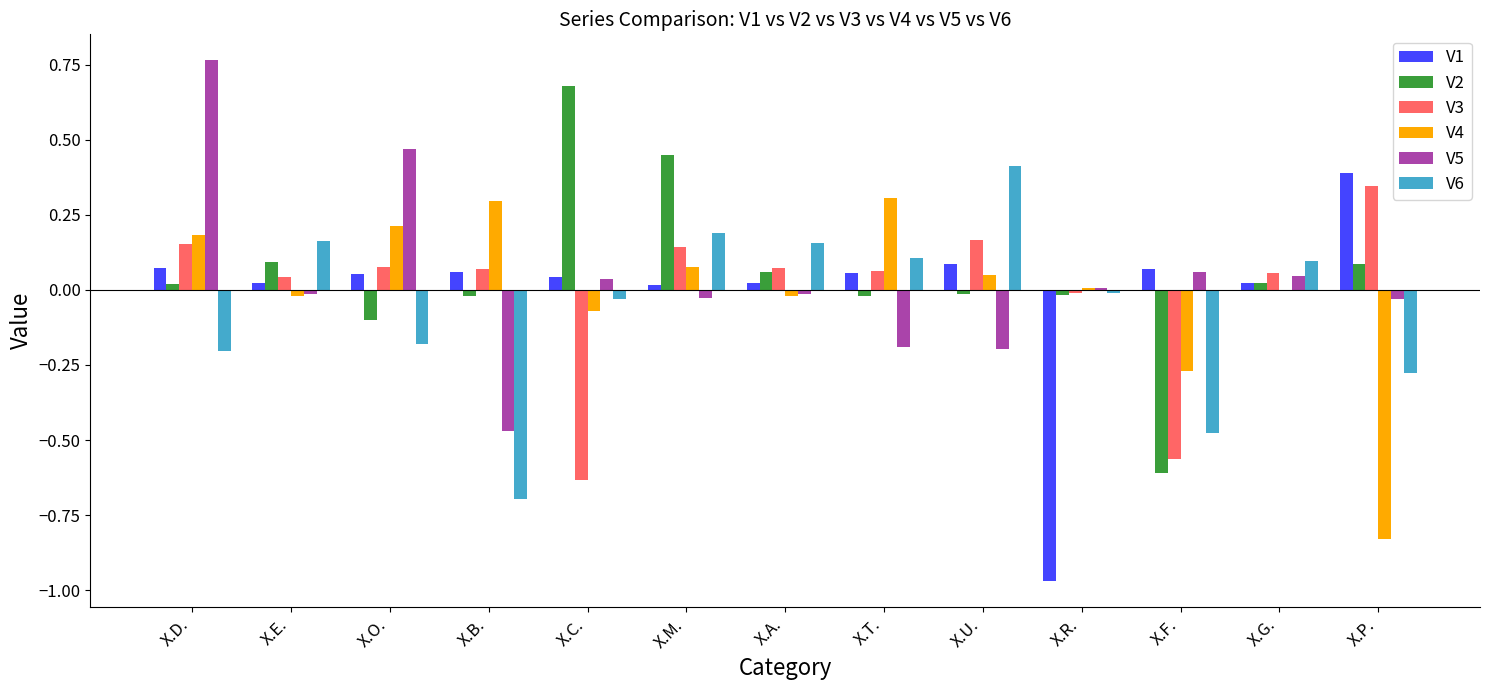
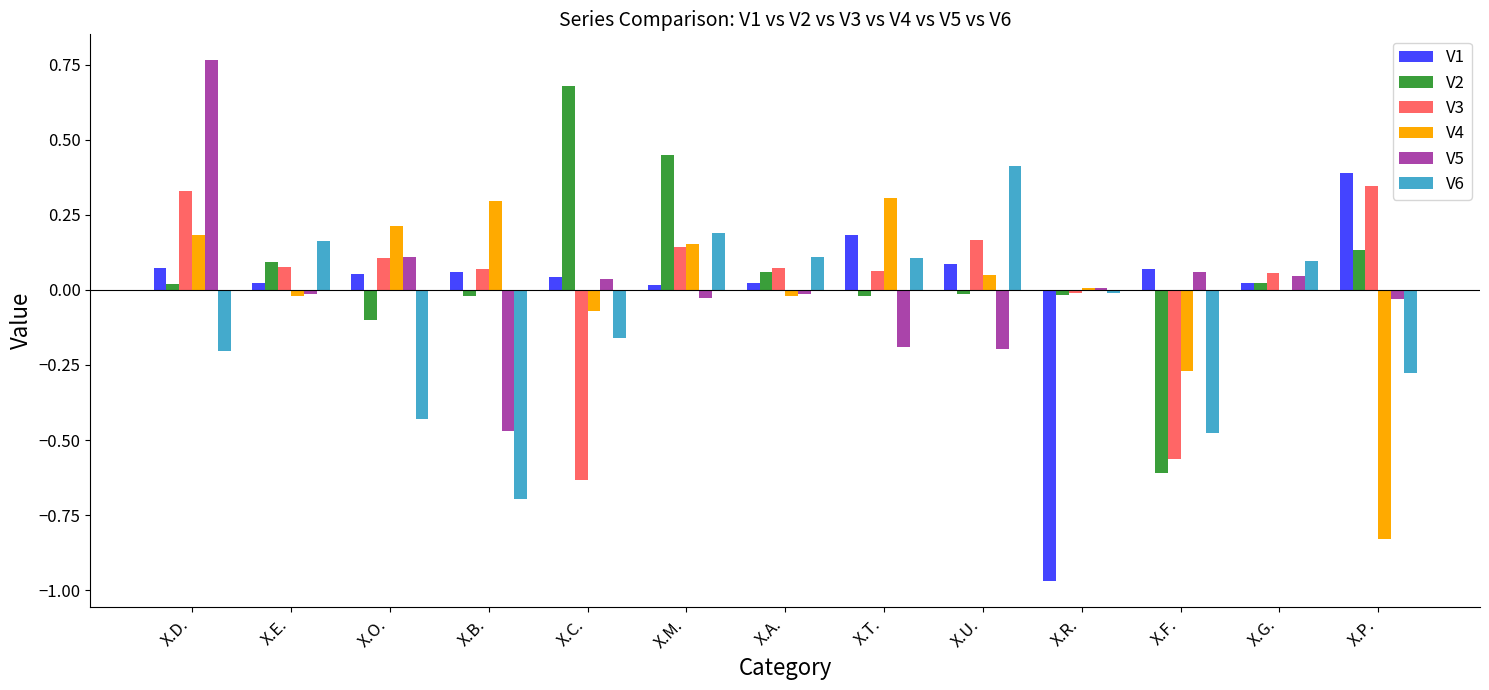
  {
    "V1": {
      "X.D.": 0.07,
      "X.E.": 0.02,
      "X.O.": 0.05,
      "X.B.": 0.06,
      "X.C.": 0.04,
      "X.M.": 0.02,
      "X.A.": 0.02,
-     "X.T.": 0.06,
+     "X.T.": 0.18,
      "X.U.": 0.09,
      "X.R.": -0.97,
      "X.F.": 0.07,
      "X.G.": 0.02,
      "X.P.": 0.39
    },
    "V2": {
      "X.D.": 0.02,
      "X.E.": 0.09,
      "X.O.": -0.10,
      "X.B.": -0.02,
      "X.C.": 0.68,
      "X.M.": 0.45,
      "X.A.": 0.06,
      "X.T.": -0.02,
      "X.U.": -0.01,
      "X.R.": -0.02,
      "X.F.": -0.61,
      "X.G.": 0.02,
-     "X.P.": 0.09
+     "X.P.": 0.13
    },
    "V3": {
-     "X.D.": 0.15,
-     "X.E.": 0.04,
-     "X.O.": 0.08,
+     "X.D.": 0.33,
+     "X.E.": 0.08,
+     "X.O.": 0.11,
      "X.B.": 0.07,
      "X.C.": -0.63,
      "X.M.": 0.14,
      "X.A.": 0.07,
      "X.T.": 0.06,
      "X.U.": 0.17,
      "X.R.": -0.01,
      "X.F.": -0.56,
      "X.G.": 0.06,
      "X.P.": 0.35
    },
    "V4": {
      "X.D.": 0.18,
      "X.E.": -0.02,
      "X.O.": 0.21,
      "X.B.": 0.30,
      "X.C.": -0.07,
-     "X.M.": 0.08,
+     "X.M.": 0.15,
      "X.A.": -0.02,
      "X.T.": 0.30,
      "X.U.": 0.05,
      "X.F.": -0.27,
      "X.P.": -0.83
    },
    "V5": {
      "X.D.": 0.76,
      "X.E.": -0.01,
-     "X.O.": 0.47,
+     "X.O.": 0.11,
      "X.B.": -0.47,
      "X.C.": 0.04,
      "X.M.": -0.03,
      "X.A.": -0.01,
      "X.T.": -0.19,
      "X.U.": -0.20,
      "X.F.": 0.06,
      "X.G.": 0.05,
      "X.P.": -0.03
    },
    "V6": {
      "X.D.": -0.20,
      "X.E.": 0.16,
-     "X.O.": -0.18,
+     "X.O.": -0.43,
      "X.B.": -0.70,
-     "X.C.": -0.03,
+     "X.C.": -0.16,
      "X.M.": 0.19,
-     "X.A.": 0.16,
+     "X.A.": 0.11,
      "X.T.": 0.11,
      "X.U.": 0.41,
      "X.R.": -0.01,
      "X.F.": -0.48,
      "X.G.": 0.10,
      "X.P.": -0.28
    }
  }
